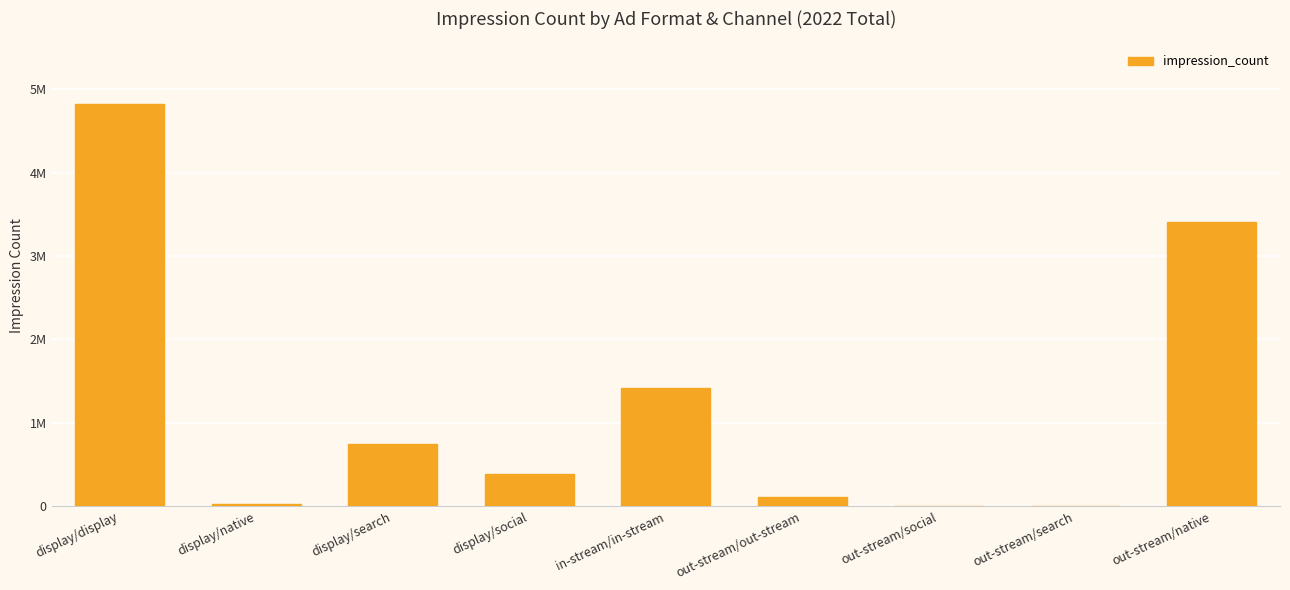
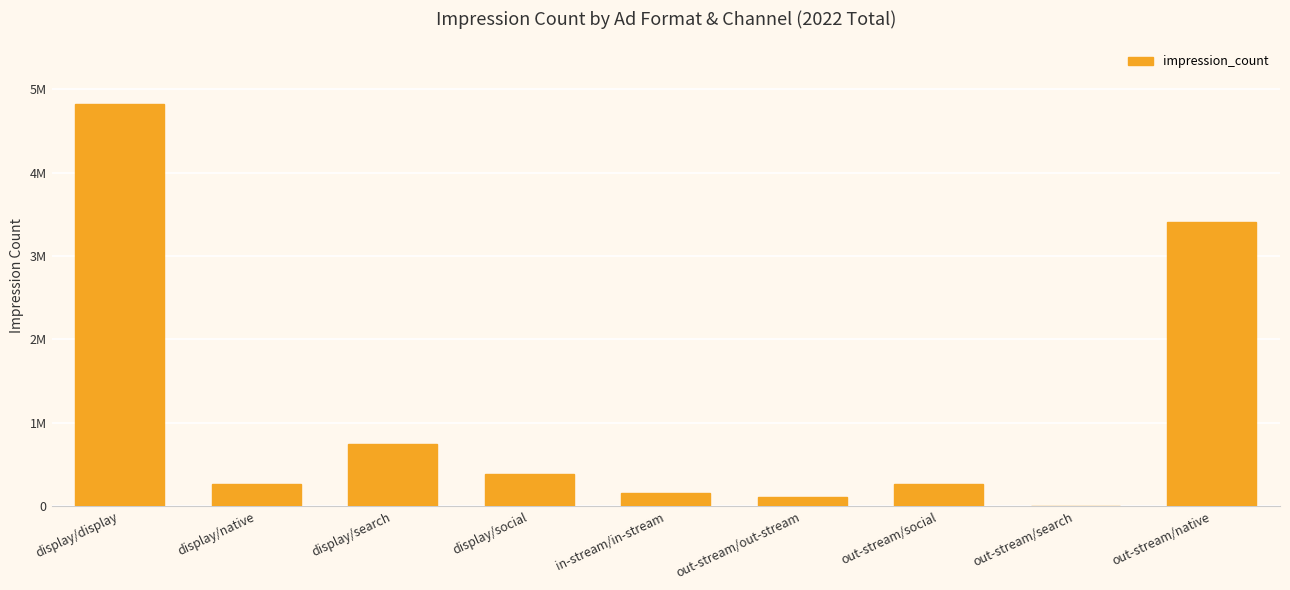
  {
    "display/display": 4800000,
-   "display/native": 0,
+   "display/native": 300000,
    "display/search": 700000,
    "display/social": 400000,
-   "in-stream/in-stream": 1400000,
+   "in-stream/in-stream": 200000,
    "out-stream/out-stream": 100000,
-   "out-stream/social": 0,
+   "out-stream/social": 300000,
    "out-stream/native": 3400000
  }
